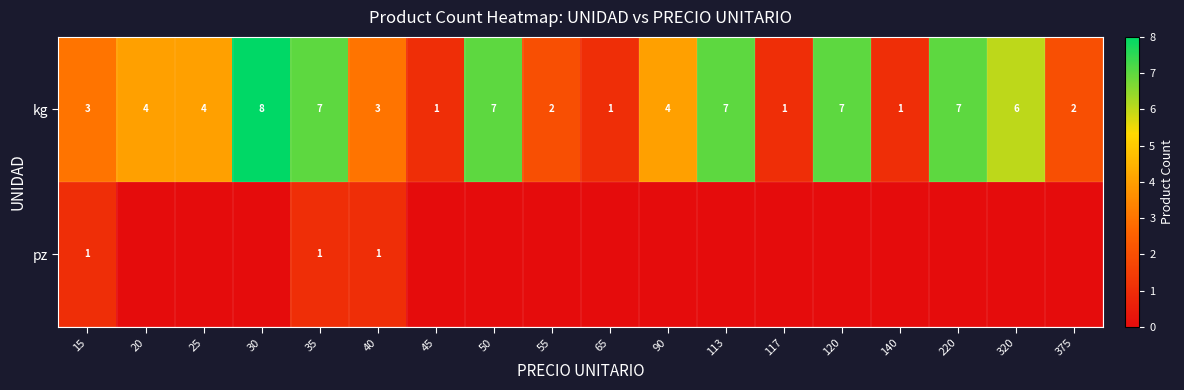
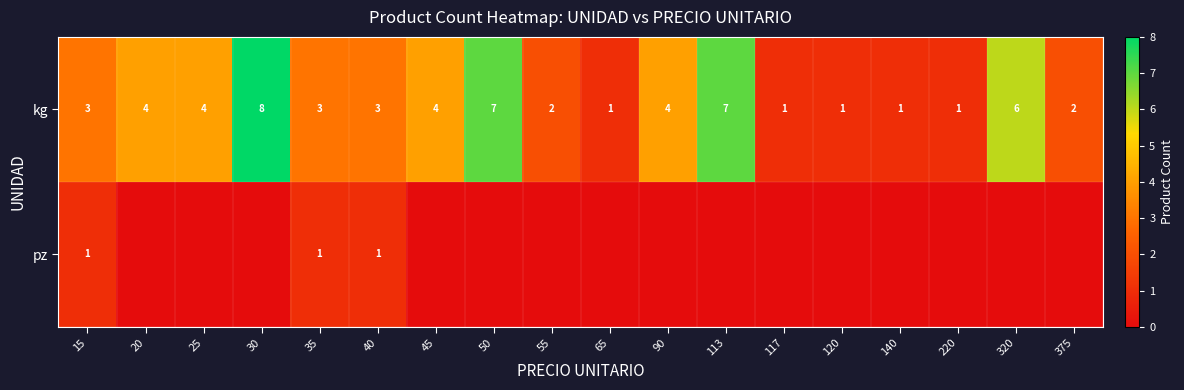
  {
    "kg": {
      "15": 3,
      "20": 4,
      "25": 4,
      "30": 8,
-     "35": 7,
+     "35": 3,
      "40": 3,
-     "45": 1,
+     "45": 4,
      "50": 7,
      "55": 2,
      "65": 1,
      "90": 4,
      "113": 7,
      "117": 1,
-     "120": 7,
+     "120": 1,
      "140": 1,
-     "220": 7,
+     "220": 1,
      "320": 6,
      "375": 2
    },
    "pz": {
      "15": 1,
      "35": 1,
      "40": 1
    }
  }
